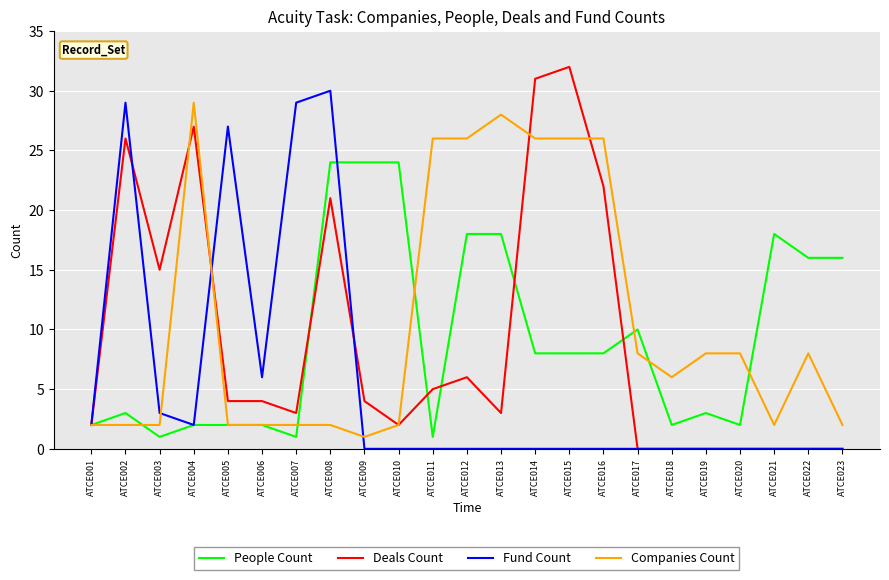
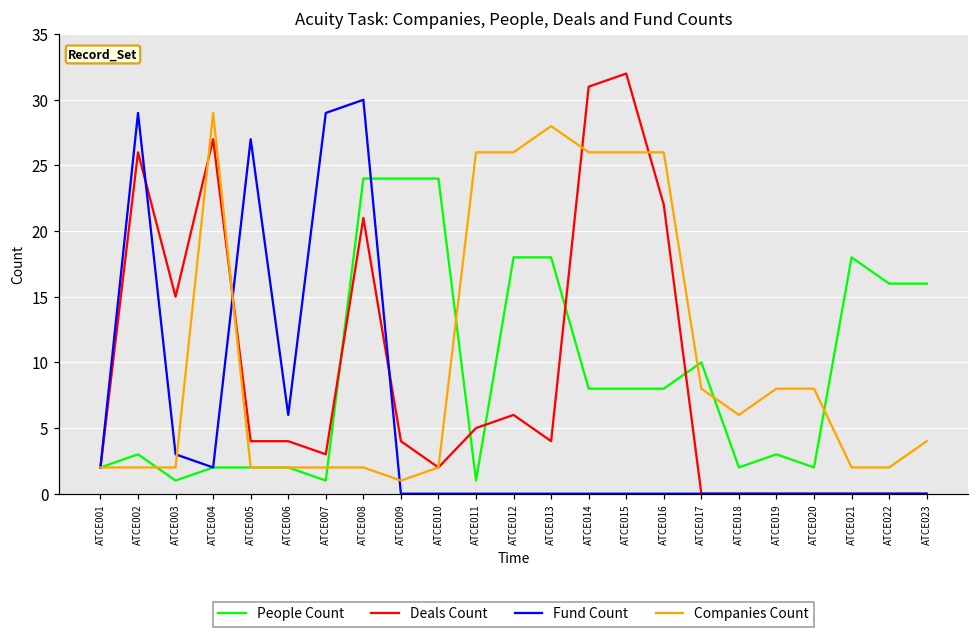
  {
    "People Count": {
      "ATCE002": 3,
      "ATCE003": 1,
      "ATCE007": 1,
      "ATCE008": 24,
      "ATCE009": 24,
      "ATCE010": 24,
      "ATCE011": 1,
      "ATCE012": 18,
      "ATCE013": 18,
      "ATCE014": 8,
      "ATCE015": 8,
      "ATCE016": 8,
      "ATCE017": 10,
      "ATCE018": 2,
      "ATCE019": 3,
      "ATCE020": 2,
      "ATCE021": 18,
      "ATCE022": 16,
      "ATCE023": 16
    },
    "Deals Count": {
      "ATCE002": 26,
      "ATCE003": 15,
      "ATCE004": 27,
      "ATCE005": 4,
      "ATCE006": 4,
      "ATCE007": 3,
      "ATCE008": 21,
      "ATCE009": 4,
      "ATCE011": 5,
      "ATCE012": 6,
-     "ATCE013": 3,
+     "ATCE013": 4,
      "ATCE014": 31,
      "ATCE015": 32,
      "ATCE016": 22
    },
    "Fund Count": {
      "ATCE002": 29,
      "ATCE003": 3,
      "ATCE005": 27,
      "ATCE006": 6,
      "ATCE007": 29,
      "ATCE008": 30,
      "ATCE009": 0,
      "ATCE010": 0,
      "ATCE011": 0,
      "ATCE012": 0,
      "ATCE013": 0,
      "ATCE014": 0,
      "ATCE015": 0,
      "ATCE016": 0
    },
    "Companies Count": {
      "ATCE002": 2,
      "ATCE003": 2,
      "ATCE004": 29,
      "ATCE007": 2,
      "ATCE008": 2,
      "ATCE009": 1,
      "ATCE011": 26,
      "ATCE012": 26,
      "ATCE013": 28,
      "ATCE014": 26,
      "ATCE015": 26,
      "ATCE016": 26,
      "ATCE017": 8,
      "ATCE018": 6,
      "ATCE019": 8,
      "ATCE020": 8,
      "ATCE021": 2,
-     "ATCE022": 8,
-     "ATCE023": 2
+     "ATCE022": 2,
+     "ATCE023": 4
    }
  }
